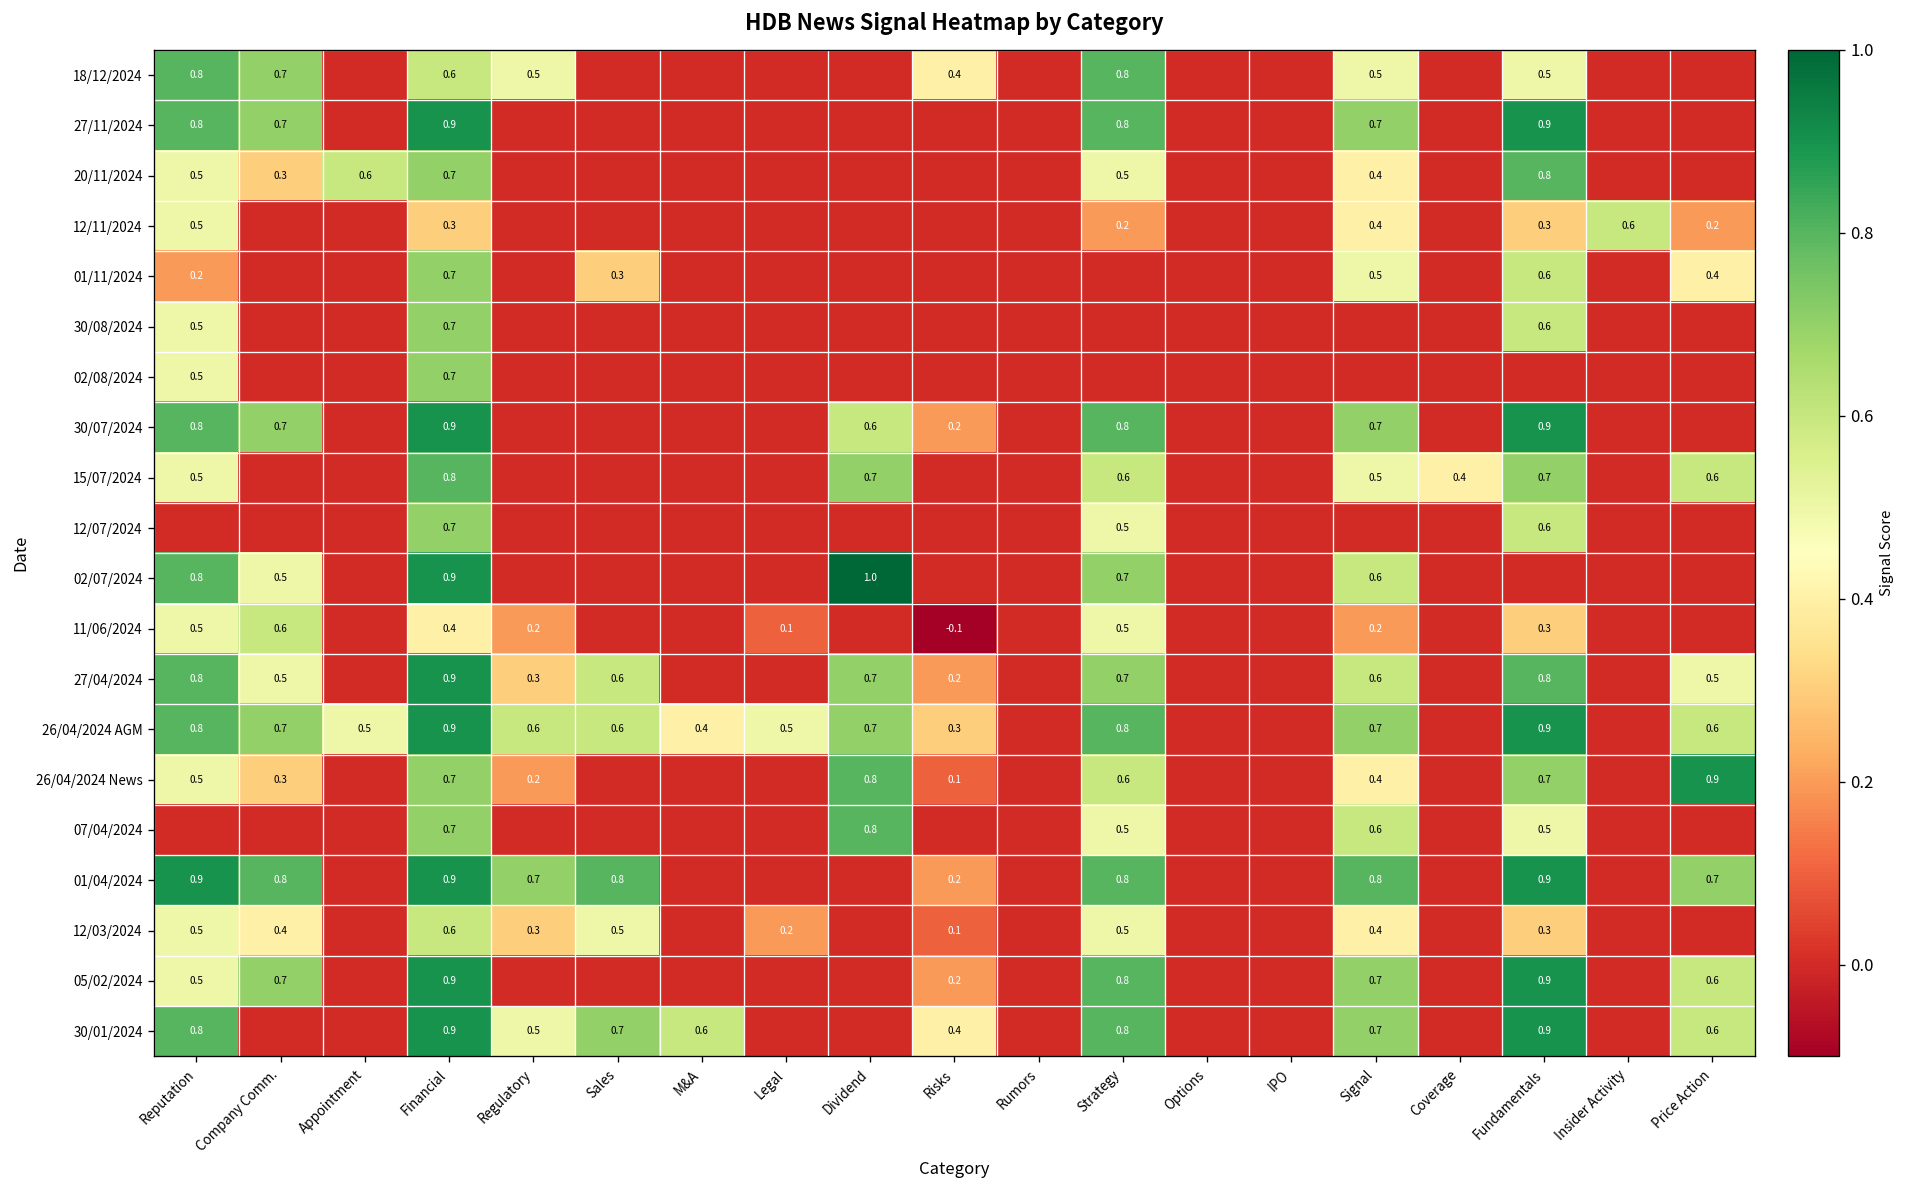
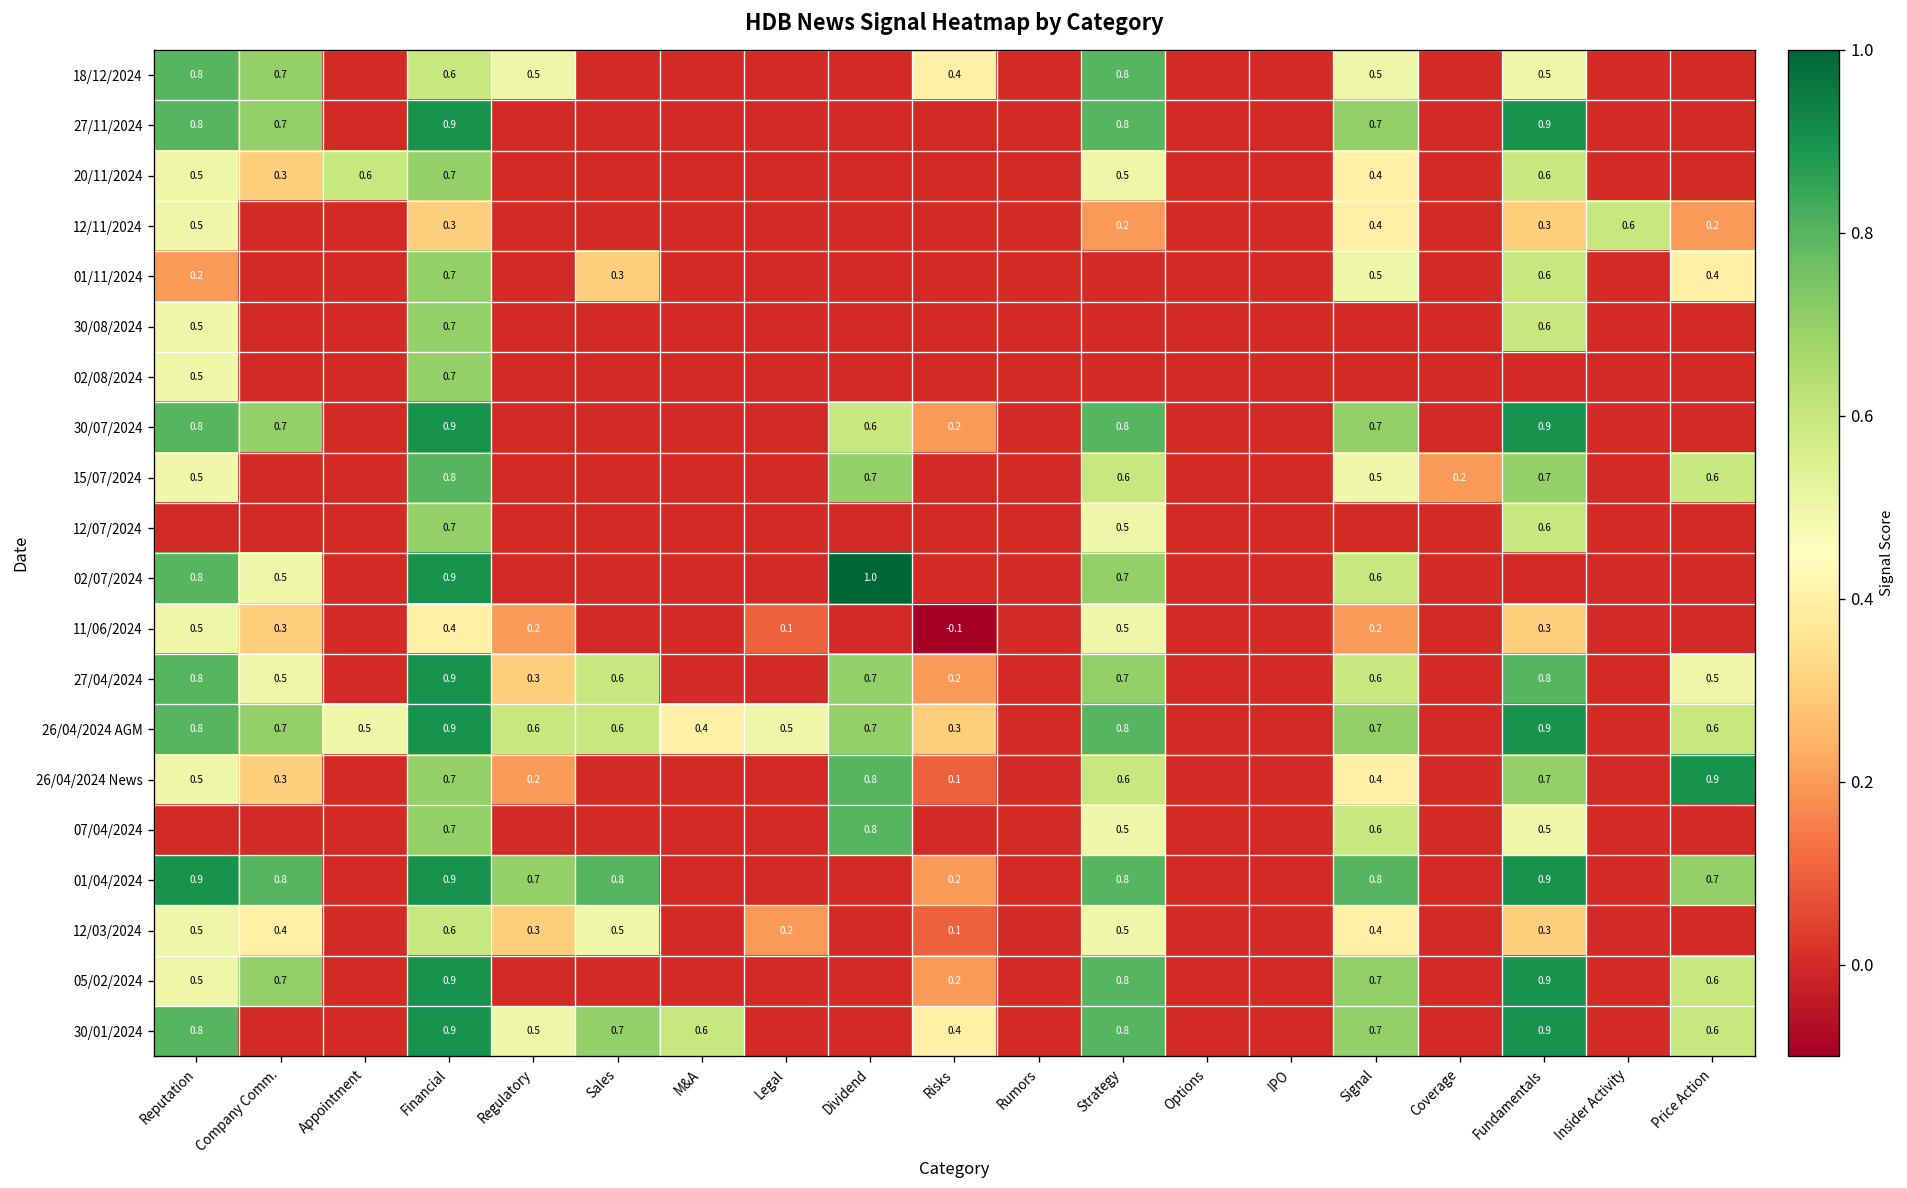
  {
    "18/12/2024": {
      "Reputation": 0.8,
      "Company Comm.": 0.7,
      "Financial": 0.6,
      "Regulatory": 0.5,
      "Risks": 0.4,
      "Strategy": 0.8,
      "Signal": 0.5,
      "Fundamentals": 0.5
    },
    "27/11/2024": {
      "Reputation": 0.8,
      "Company Comm.": 0.7,
      "Financial": 0.9,
      "Strategy": 0.8,
      "Signal": 0.7,
      "Fundamentals": 0.9
    },
    "20/11/2024": {
      "Reputation": 0.5,
      "Company Comm.": 0.3,
      "Appointment": 0.6,
      "Financial": 0.7,
      "Strategy": 0.5,
      "Signal": 0.4,
-     "Fundamentals": 0.8
+     "Fundamentals": 0.6
    },
    "12/11/2024": {
      "Reputation": 0.5,
      "Financial": 0.3,
      "Strategy": 0.2,
      "Signal": 0.4,
      "Fundamentals": 0.3,
      "Insider Activity": 0.6,
      "Price Action": 0.2
    },
    "01/11/2024": {
      "Reputation": 0.2,
      "Financial": 0.7,
      "Sales": 0.3,
      "Signal": 0.5,
      "Fundamentals": 0.6,
      "Price Action": 0.4
    },
    "30/08/2024": {
      "Reputation": 0.5,
      "Financial": 0.7,
      "Fundamentals": 0.6
    },
    "02/08/2024": {
      "Reputation": 0.5,
      "Financial": 0.7
    },
    "30/07/2024": {
      "Reputation": 0.8,
      "Company Comm.": 0.7,
      "Financial": 0.9,
      "Dividend": 0.6,
      "Risks": 0.2,
      "Strategy": 0.8,
      "Signal": 0.7,
      "Fundamentals": 0.9
    },
    "15/07/2024": {
      "Reputation": 0.5,
      "Financial": 0.8,
      "Dividend": 0.7,
      "Strategy": 0.6,
      "Signal": 0.5,
-     "Coverage": 0.4,
+     "Coverage": 0.2,
      "Fundamentals": 0.7,
      "Price Action": 0.6
    },
    "12/07/2024": {
      "Financial": 0.7,
      "Strategy": 0.5,
      "Fundamentals": 0.6
    },
    "02/07/2024": {
      "Reputation": 0.8,
      "Company Comm.": 0.5,
      "Financial": 0.9,
      "Dividend": 1.0,
      "Strategy": 0.7,
      "Signal": 0.6
    },
    "11/06/2024": {
      "Reputation": 0.5,
-     "Company Comm.": 0.6,
+     "Company Comm.": 0.3,
      "Financial": 0.4,
      "Regulatory": 0.2,
      "Legal": 0.1,
      "Risks": -0.1,
      "Strategy": 0.5,
      "Signal": 0.2,
      "Fundamentals": 0.3
    },
    "27/04/2024": {
      "Reputation": 0.8,
      "Company Comm.": 0.5,
      "Financial": 0.9,
      "Regulatory": 0.3,
      "Sales": 0.6,
      "Dividend": 0.7,
      "Risks": 0.2,
      "Strategy": 0.7,
      "Signal": 0.6,
      "Fundamentals": 0.8,
      "Price Action": 0.5
    },
    "26/04/2024 AGM": {
      "Reputation": 0.8,
      "Company Comm.": 0.7,
      "Appointment": 0.5,
      "Financial": 0.9,
      "Regulatory": 0.6,
      "Sales": 0.6,
      "M&A": 0.4,
      "Legal": 0.5,
      "Dividend": 0.7,
      "Risks": 0.3,
      "Strategy": 0.8,
      "Signal": 0.7,
      "Fundamentals": 0.9,
      "Price Action": 0.6
    },
    "26/04/2024 News": {
      "Reputation": 0.5,
      "Company Comm.": 0.3,
      "Financial": 0.7,
      "Regulatory": 0.2,
      "Dividend": 0.8,
      "Risks": 0.1,
      "Strategy": 0.6,
      "Signal": 0.4,
      "Fundamentals": 0.7,
      "Price Action": 0.9
    },
    "07/04/2024": {
      "Financial": 0.7,
      "Dividend": 0.8,
      "Strategy": 0.5,
      "Signal": 0.6,
      "Fundamentals": 0.5
    },
    "01/04/2024": {
      "Reputation": 0.9,
      "Company Comm.": 0.8,
      "Financial": 0.9,
      "Regulatory": 0.7,
      "Sales": 0.8,
      "Risks": 0.2,
      "Strategy": 0.8,
      "Signal": 0.8,
      "Fundamentals": 0.9,
      "Price Action": 0.7
    },
    "12/03/2024": {
      "Reputation": 0.5,
      "Company Comm.": 0.4,
      "Financial": 0.6,
      "Regulatory": 0.3,
      "Sales": 0.5,
      "Legal": 0.2,
      "Risks": 0.1,
      "Strategy": 0.5,
      "Signal": 0.4,
      "Fundamentals": 0.3
    },
    "05/02/2024": {
      "Reputation": 0.5,
      "Company Comm.": 0.7,
      "Financial": 0.9,
      "Risks": 0.2,
      "Strategy": 0.8,
      "Signal": 0.7,
      "Fundamentals": 0.9,
      "Price Action": 0.6
    },
    "30/01/2024": {
      "Reputation": 0.8,
      "Financial": 0.9,
      "Regulatory": 0.5,
      "Sales": 0.7,
      "M&A": 0.6,
      "Risks": 0.4,
      "Strategy": 0.8,
      "Signal": 0.7,
      "Fundamentals": 0.9,
      "Price Action": 0.6
    }
  }
